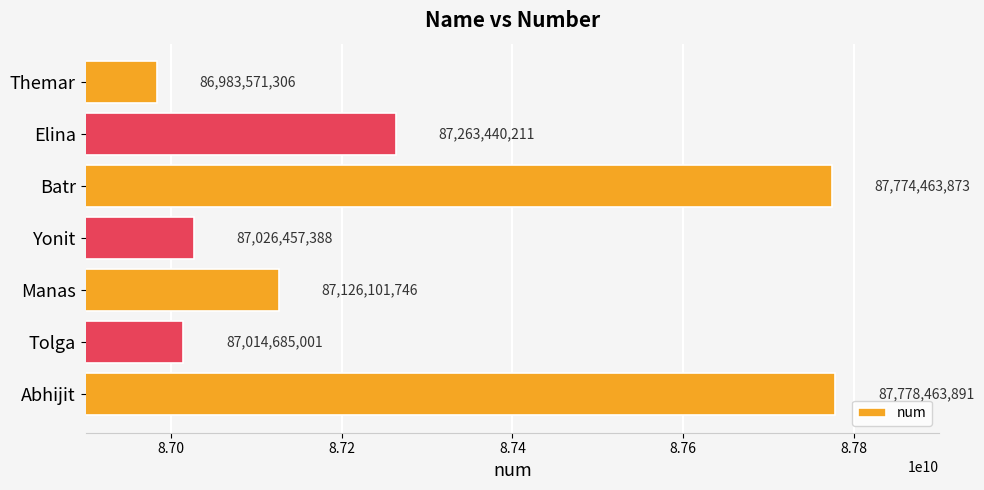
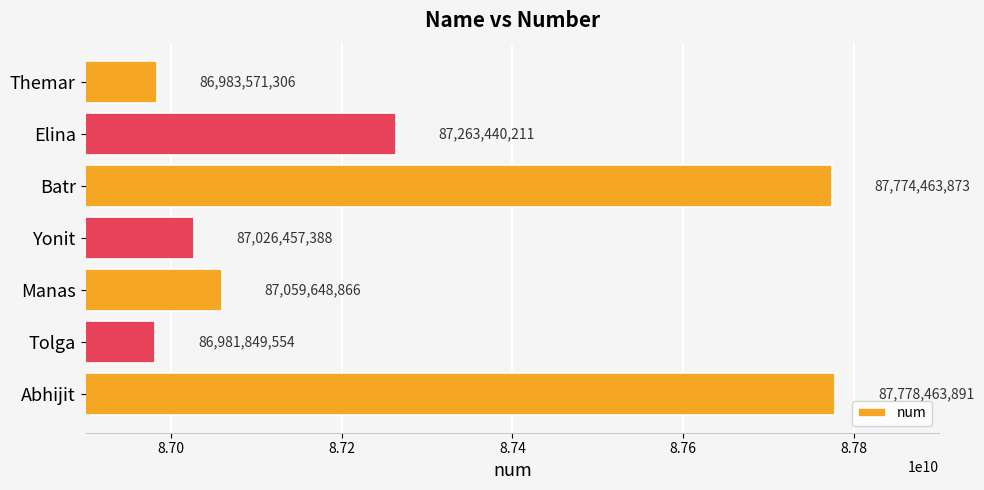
  {
-   "Manas": "87,126,101,746",
-   "Tolga": "87,014,685,001"
+   "Manas": "87,059,648,866",
+   "Tolga": "86,981,849,554"
  }
